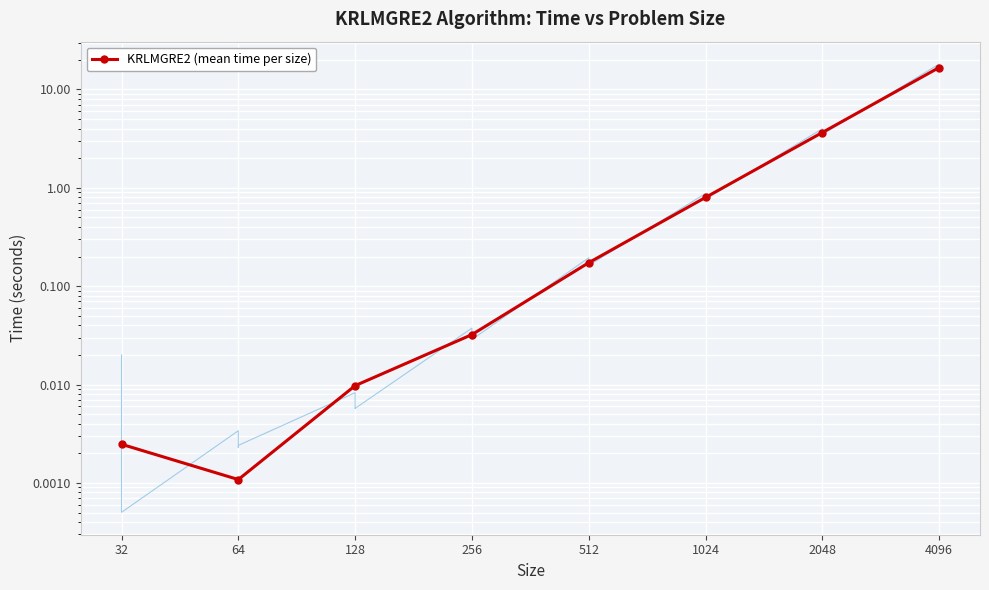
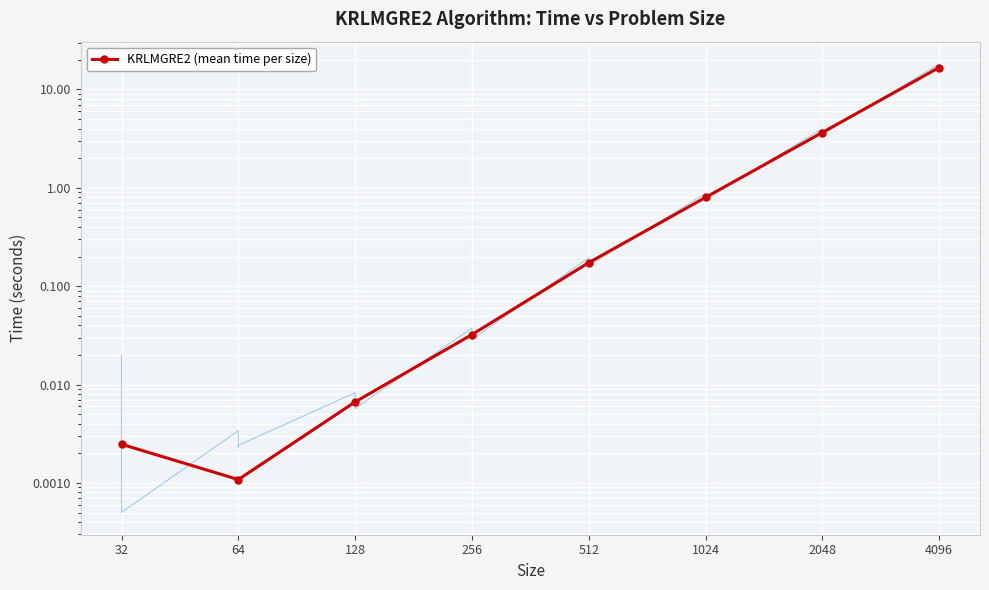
  {
    "KRLMGRE2 (mean time per size)": {
      "32": 0.0025,
      "64": 0.0011,
-     "128": 0.010,
+     "128": 0.007,
      "256": 0.032,
      "512": 0.17
    }
  }
